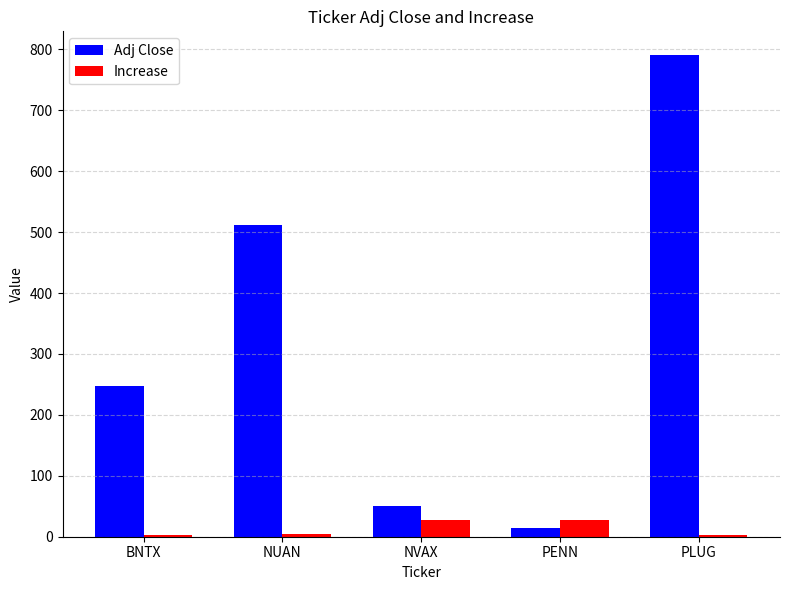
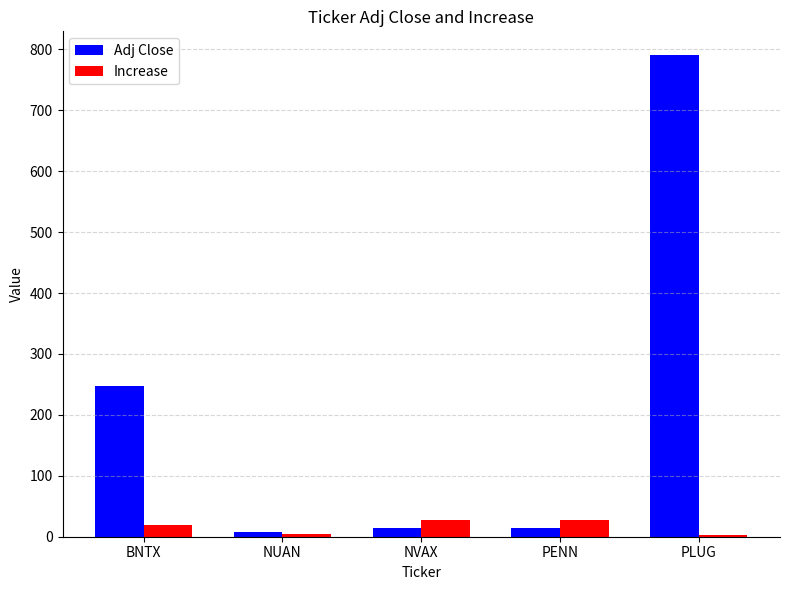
  {
    "Adj Close": {
      "BNTX": 250,
-     "NUAN": 510,
-     "NVAX": 50,
+     "NUAN": 10,
+     "NVAX": 10,
      "PENN": 10,
      "PLUG": 790
    },
    "Increase": {
-     "BNTX": 0,
+     "BNTX": 20,
      "NUAN": 0,
      "NVAX": 30,
      "PENN": 30
    }
  }
